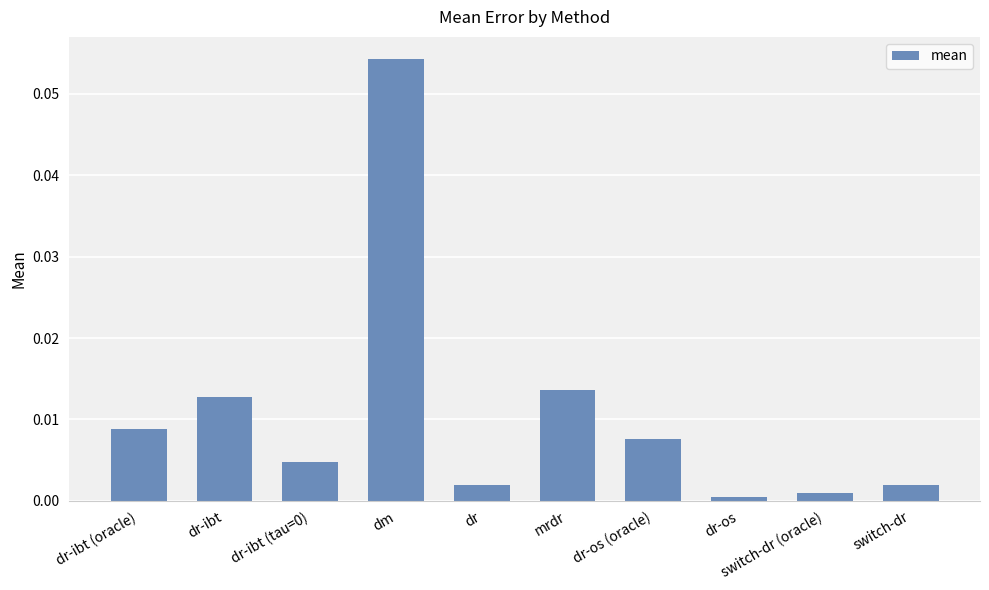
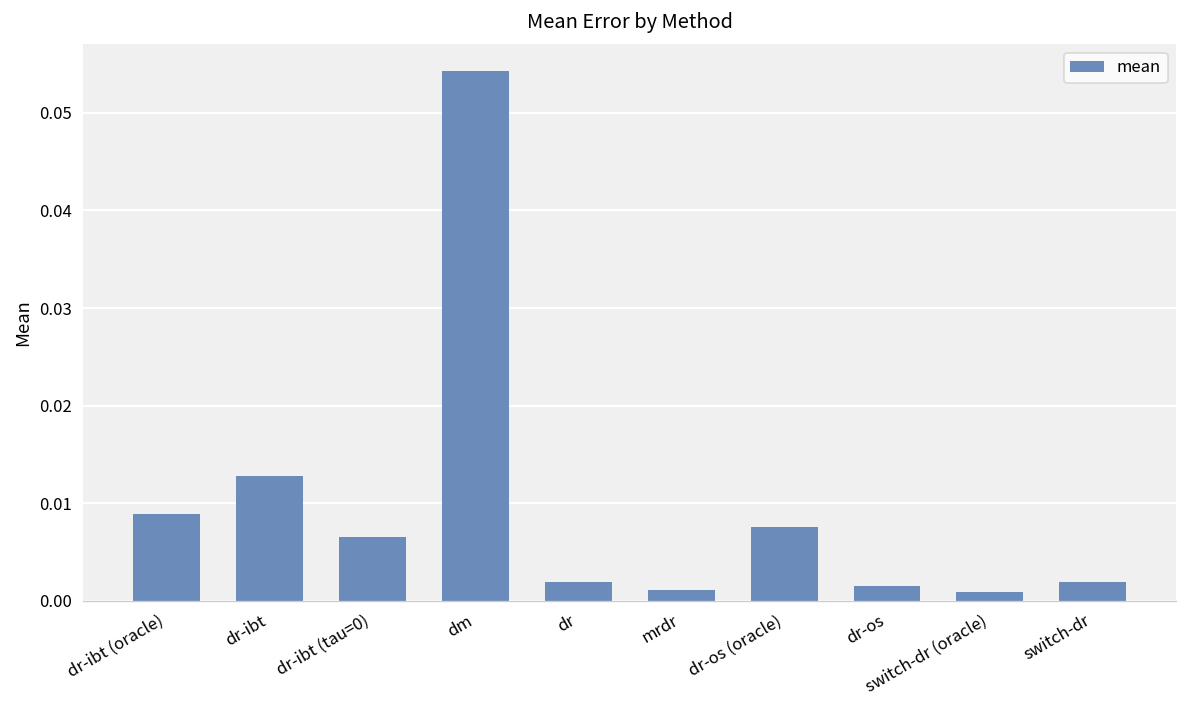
  {
    "dr-ibt (oracle)": 0.009,
    "dr-ibt": 0.013,
-   "dr-ibt (tau=0)": 0.005,
+   "dr-ibt (tau=0)": 0.007,
    "dm": 0.054,
    "dr": 0.002,
-   "mrdr": 0.014,
+   "mrdr": 0.001,
    "dr-os (oracle)": 0.008,
-   "dr-os": 0.000,
+   "dr-os": 0.002,
    "switch-dr (oracle)": 0.001,
    "switch-dr": 0.002
  }
